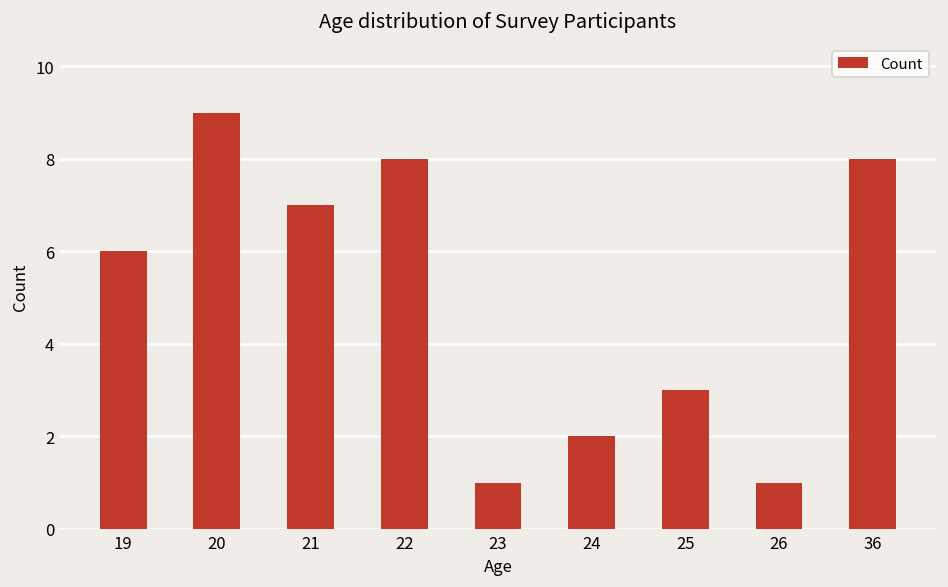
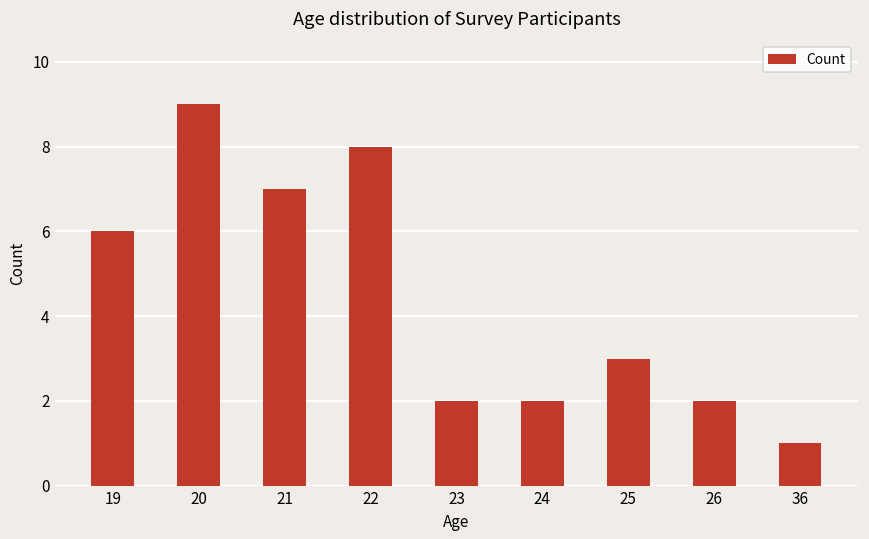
  {
    "19": 6,
    "20": 9,
    "21": 7,
    "22": 8,
-   "23": 1,
+   "23": 2,
    "24": 2,
    "25": 3,
-   "26": 1,
-   "36": 8
+   "26": 2,
+   "36": 1
  }
